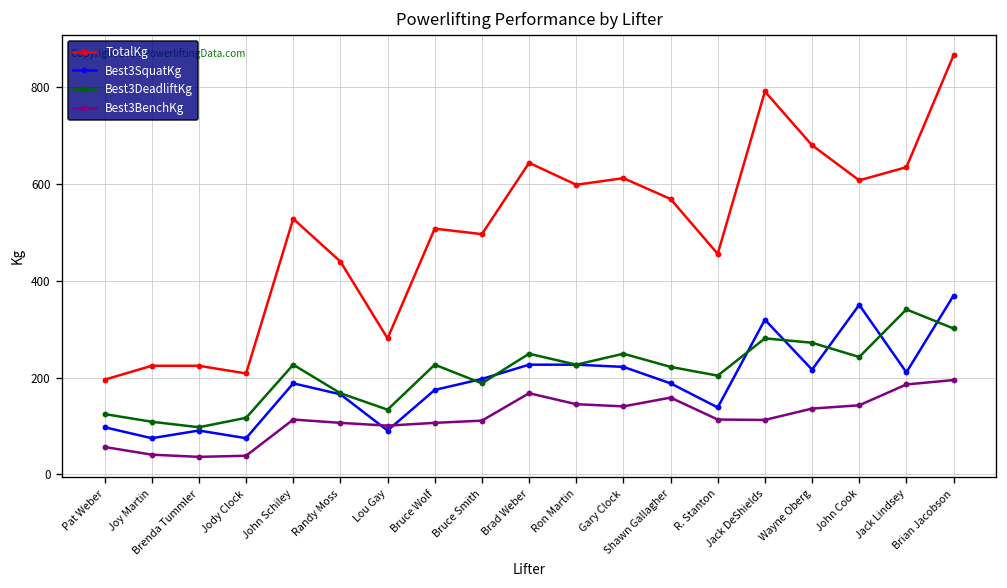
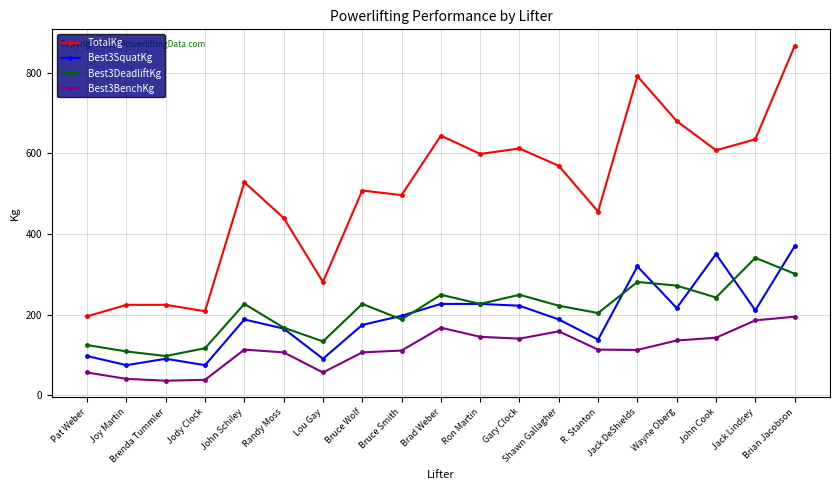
  {
    "TotalKg": {
      "Pat Weber": 200,
      "Joy Martin": 220,
      "Brenda Tummler": 220,
      "Jody Clock": 210,
      "John Schiley": 530,
      "Randy Moss": 440,
      "Lou Gay": 280,
      "Bruce Wolf": 510,
      "Bruce Smith": 500,
      "Brad Weber": 640,
      "Ron Martin": 600,
      "Gary Clock": 610,
      "Shawn Gallagher": 570,
      "R. Stanton": 460,
      "Jack DeShields": 790,
      "Wayne Oberg": 680,
      "John Cook": 610,
      "Jack Lindsey": 640,
      "Brian Jacobson": 870
    },
    "Best3SquatKg": {
      "Pat Weber": 100,
      "Joy Martin": 70,
      "Brenda Tummler": 90,
      "Jody Clock": 70,
      "John Schiley": 190,
      "Lou Gay": 90,
      "Bruce Wolf": 170,
      "Bruce Smith": 200,
      "Brad Weber": 230,
      "Gary Clock": 220,
      "Shawn Gallagher": 190,
      "R. Stanton": 140,
      "Jack DeShields": 320,
      "Wayne Oberg": 220,
      "John Cook": 350,
      "Jack Lindsey": 210,
      "Brian Jacobson": 370
    },
    "Best3DeadliftKg": {
      "Pat Weber": 120,
      "Joy Martin": 110,
      "Brenda Tummler": 100,
      "Jody Clock": 120,
      "John Schiley": 230,
      "Lou Gay": 130,
      "Bruce Wolf": 230,
      "Bruce Smith": 190,
      "Brad Weber": 250,
      "Gary Clock": 250,
      "Shawn Gallagher": 220,
      "R. Stanton": 200,
      "Jack DeShields": 280,
      "Wayne Oberg": 270,
      "John Cook": 240,
      "Jack Lindsey": 340,
      "Brian Jacobson": 300
    },
    "Best3BenchKg": {
      "Pat Weber": 60,
      "Joy Martin": 40,
      "Brenda Tummler": 40,
      "Jody Clock": 40,
      "John Schiley": 110,
      "Randy Moss": 110,
-     "Lou Gay": 100,
+     "Lou Gay": 60,
      "Bruce Wolf": 110,
      "Bruce Smith": 110,
      "Brad Weber": 170,
      "Ron Martin": 150,
      "Gary Clock": 140,
      "Shawn Gallagher": 160,
      "R. Stanton": 110,
      "Jack DeShields": 110,
      "Wayne Oberg": 140,
      "John Cook": 140,
      "Jack Lindsey": 190,
      "Brian Jacobson": 200
    }
  }
